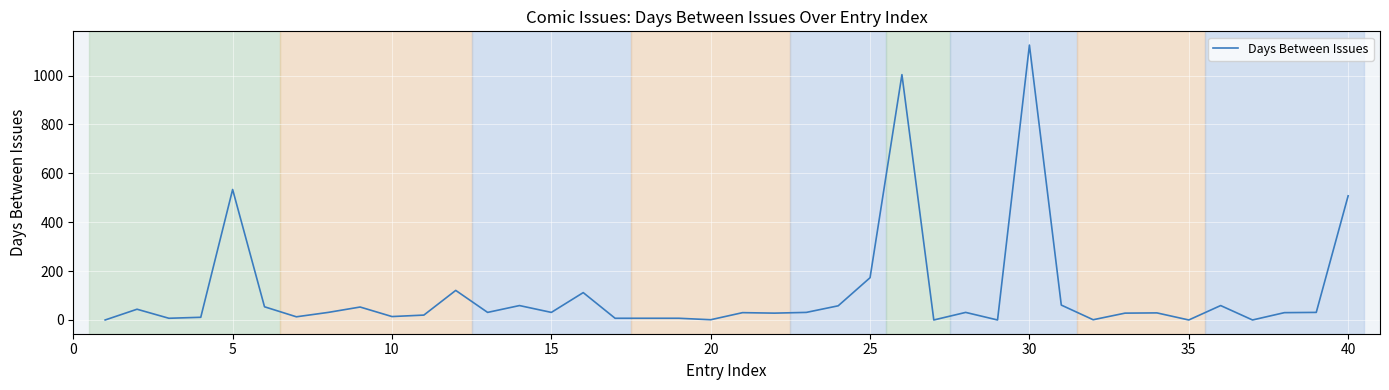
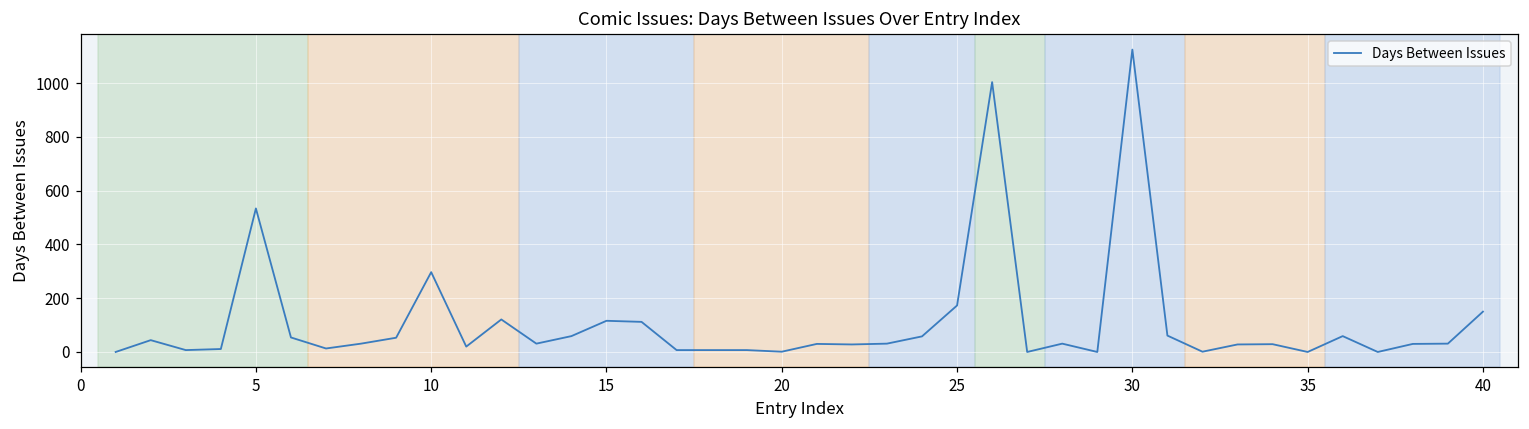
  {
    "5": 530,
-   "10": 10,
-   "15": 30,
+   "10": 300,
+   "15": 120,
    "20": 0,
    "25": 170,
    "30": 1130,
    "35": 0,
-   "40": 510
+   "40": 150
  }
